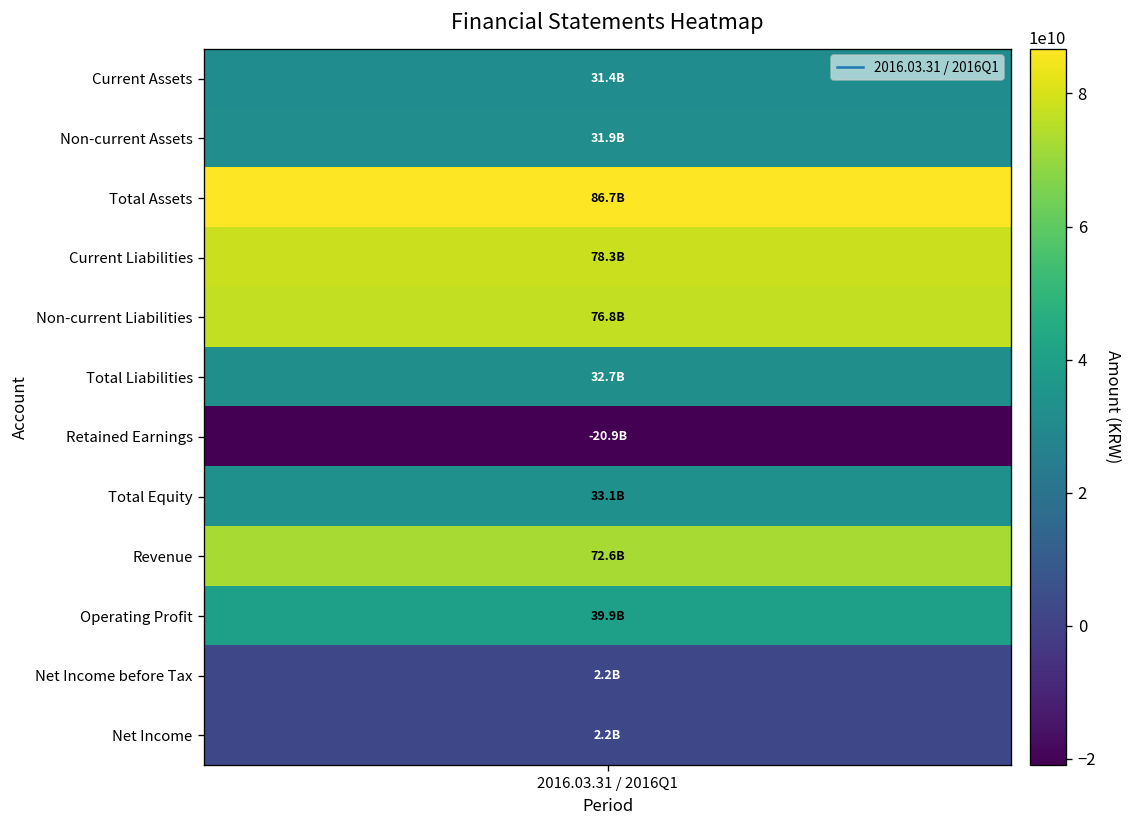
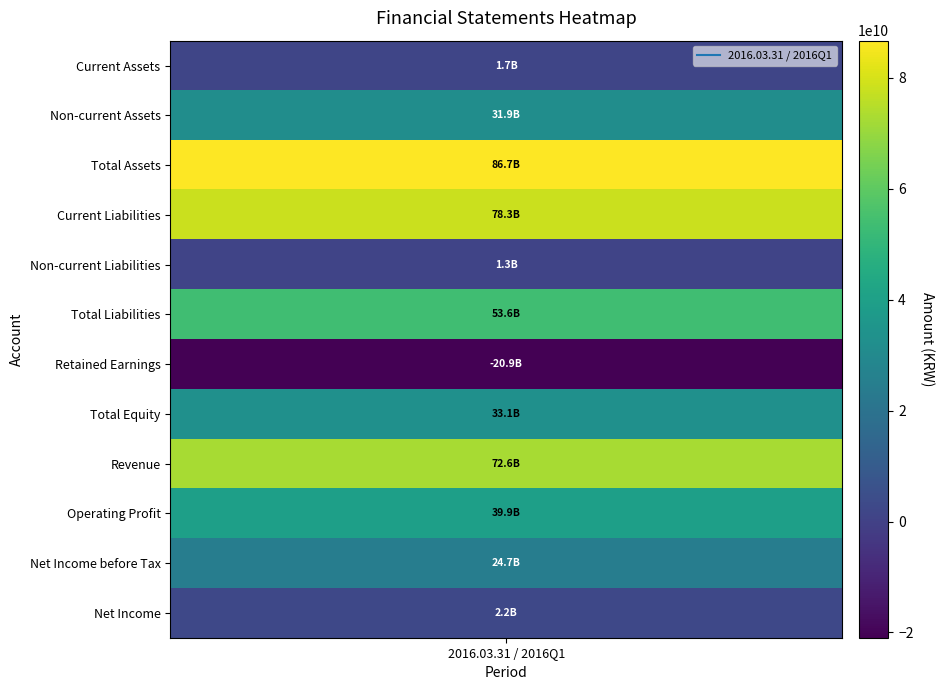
  {
    "Current Assets": {
-     "2016.03.31 / 2016Q1": "31.4B"
+     "2016.03.31 / 2016Q1": "1.7B"
    },
    "Non-current Assets": {
      "2016.03.31 / 2016Q1": "31.9B"
    },
    "Total Assets": {
      "2016.03.31 / 2016Q1": "86.7B"
    },
    "Current Liabilities": {
      "2016.03.31 / 2016Q1": "78.3B"
    },
    "Non-current Liabilities": {
-     "2016.03.31 / 2016Q1": "76.8B"
+     "2016.03.31 / 2016Q1": "1.3B"
    },
    "Total Liabilities": {
-     "2016.03.31 / 2016Q1": "32.7B"
+     "2016.03.31 / 2016Q1": "53.6B"
    },
    "Retained Earnings": {
      "2016.03.31 / 2016Q1": "-20.9B"
    },
    "Total Equity": {
      "2016.03.31 / 2016Q1": "33.1B"
    },
    "Revenue": {
      "2016.03.31 / 2016Q1": "72.6B"
    },
    "Operating Profit": {
      "2016.03.31 / 2016Q1": "39.9B"
    },
    "Net Income before Tax": {
-     "2016.03.31 / 2016Q1": "2.2B"
+     "2016.03.31 / 2016Q1": "24.7B"
    },
    "Net Income": {
      "2016.03.31 / 2016Q1": "2.2B"
    }
  }
